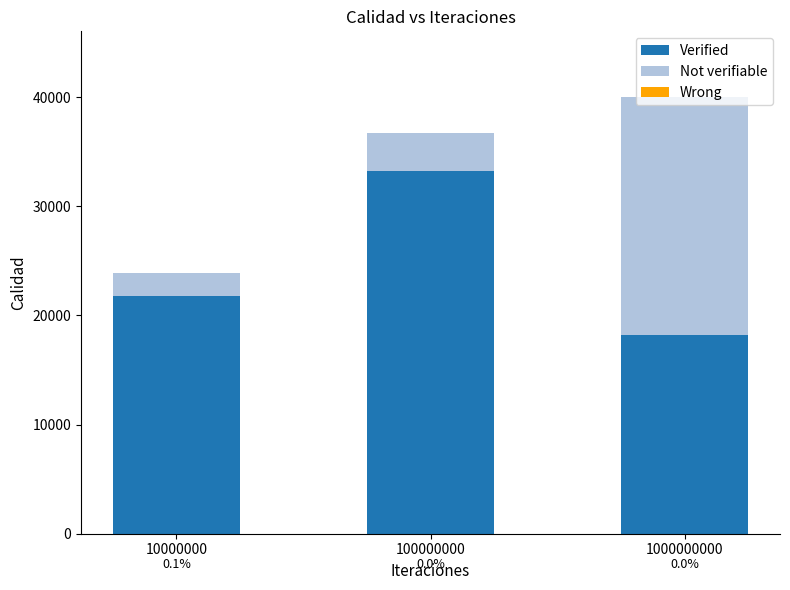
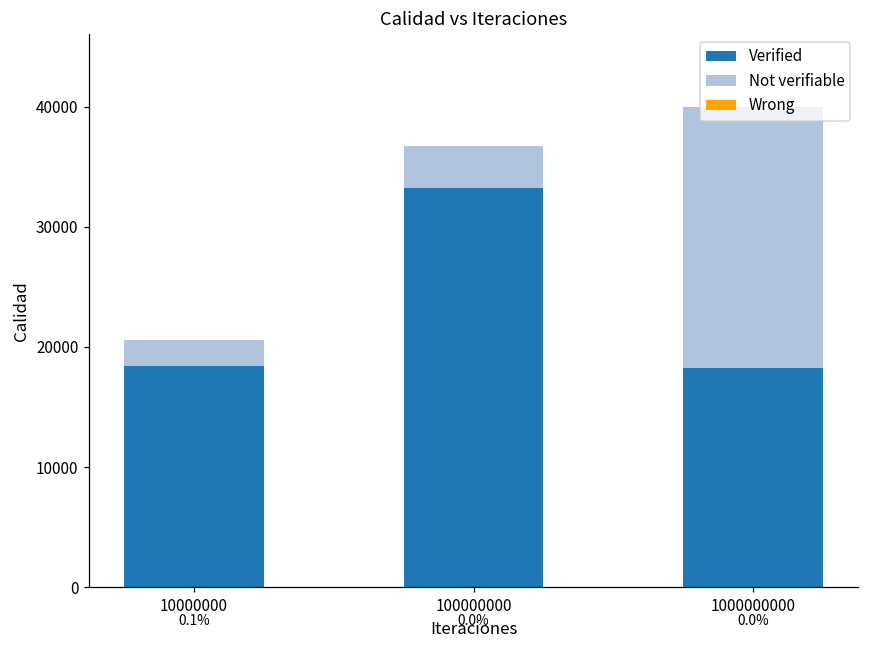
  {
    "Verified": {
-     "10000000": 21700,
+     "10000000": 18400,
      "100000000": 33300,
      "1000000000": 18200
    },
    "Not verifiable": {
      "10000000": 2200,
      "100000000": 3500
    }
  }
